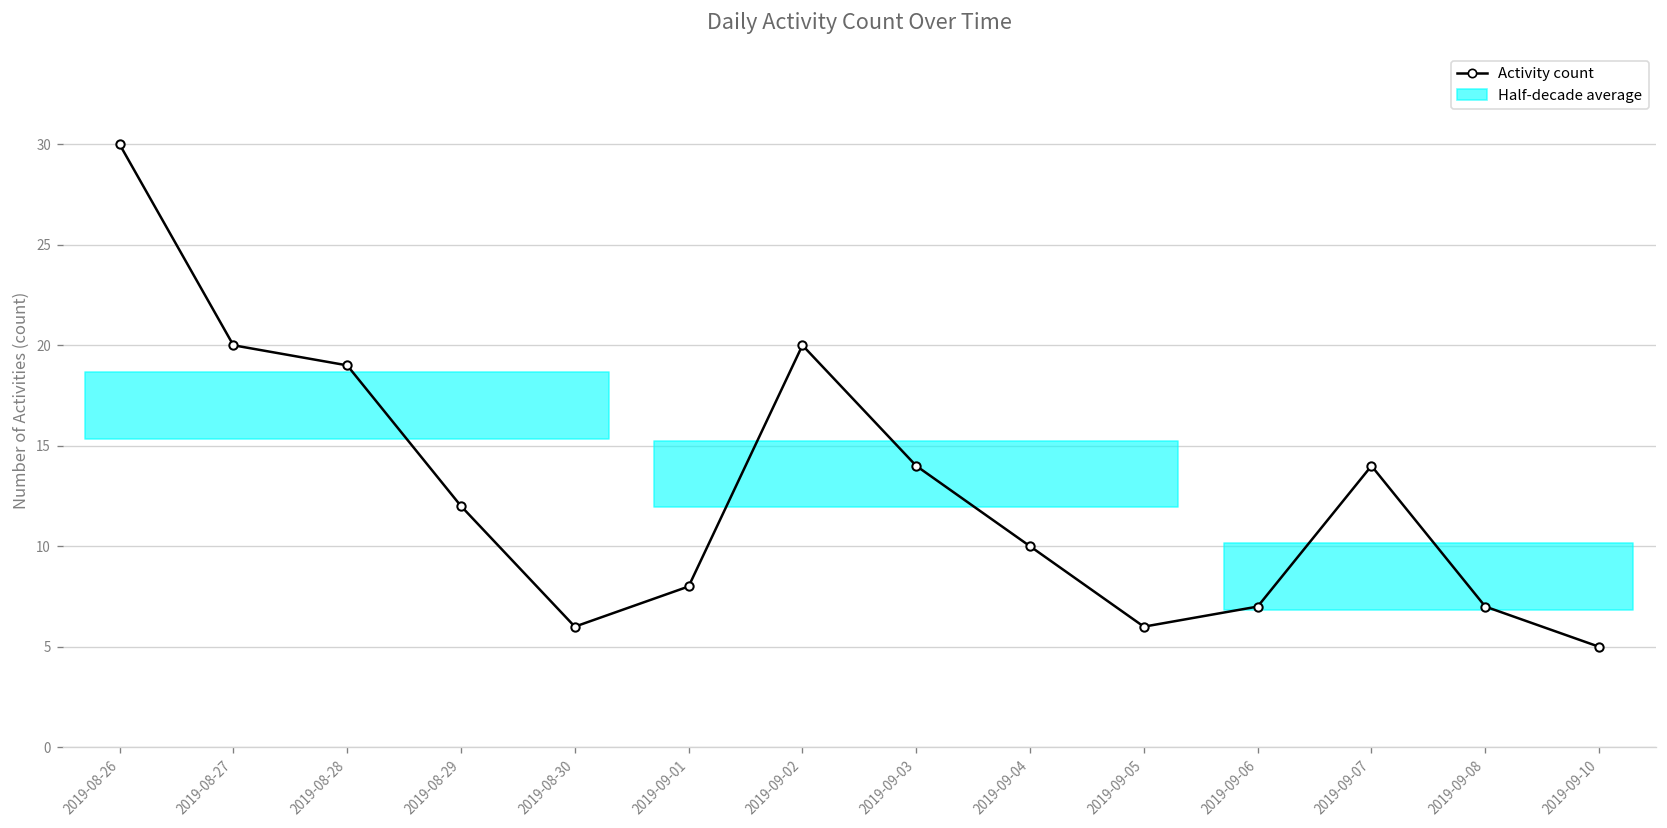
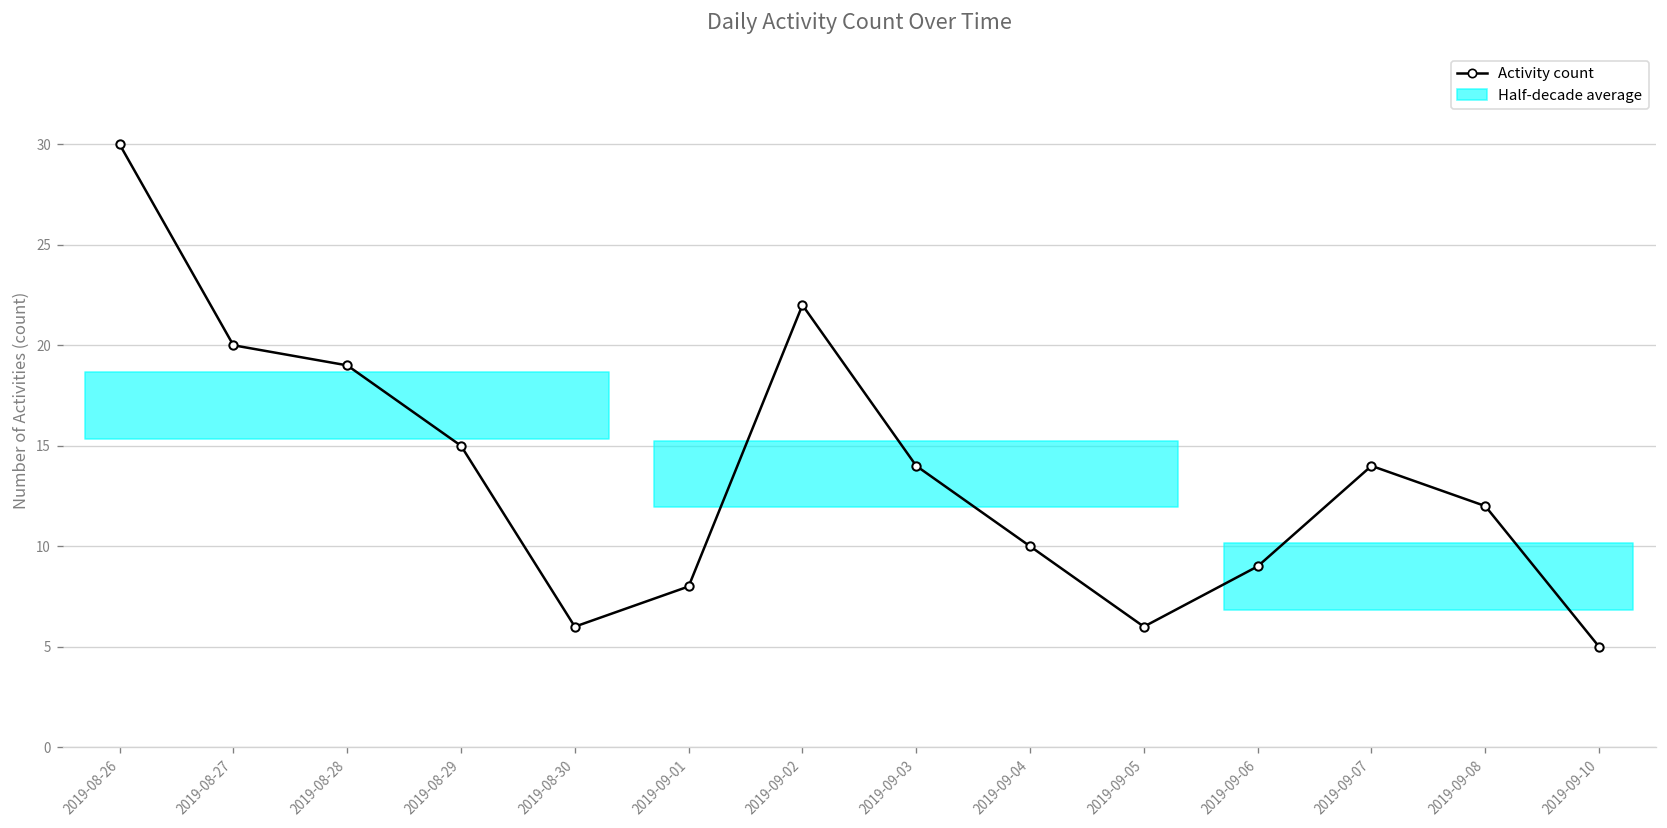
  {
    "Activity count": {
      "2019-08-26": 30,
      "2019-08-27": 20,
      "2019-08-28": 19,
-     "2019-08-29": 12,
+     "2019-08-29": 15,
      "2019-08-30": 6,
      "2019-09-01": 8,
-     "2019-09-02": 20,
+     "2019-09-02": 22,
      "2019-09-03": 14,
      "2019-09-04": 10,
      "2019-09-05": 6,
-     "2019-09-06": 7,
+     "2019-09-06": 9,
      "2019-09-07": 14,
-     "2019-09-08": 7,
+     "2019-09-08": 12,
      "2019-09-10": 5
    }
  }
